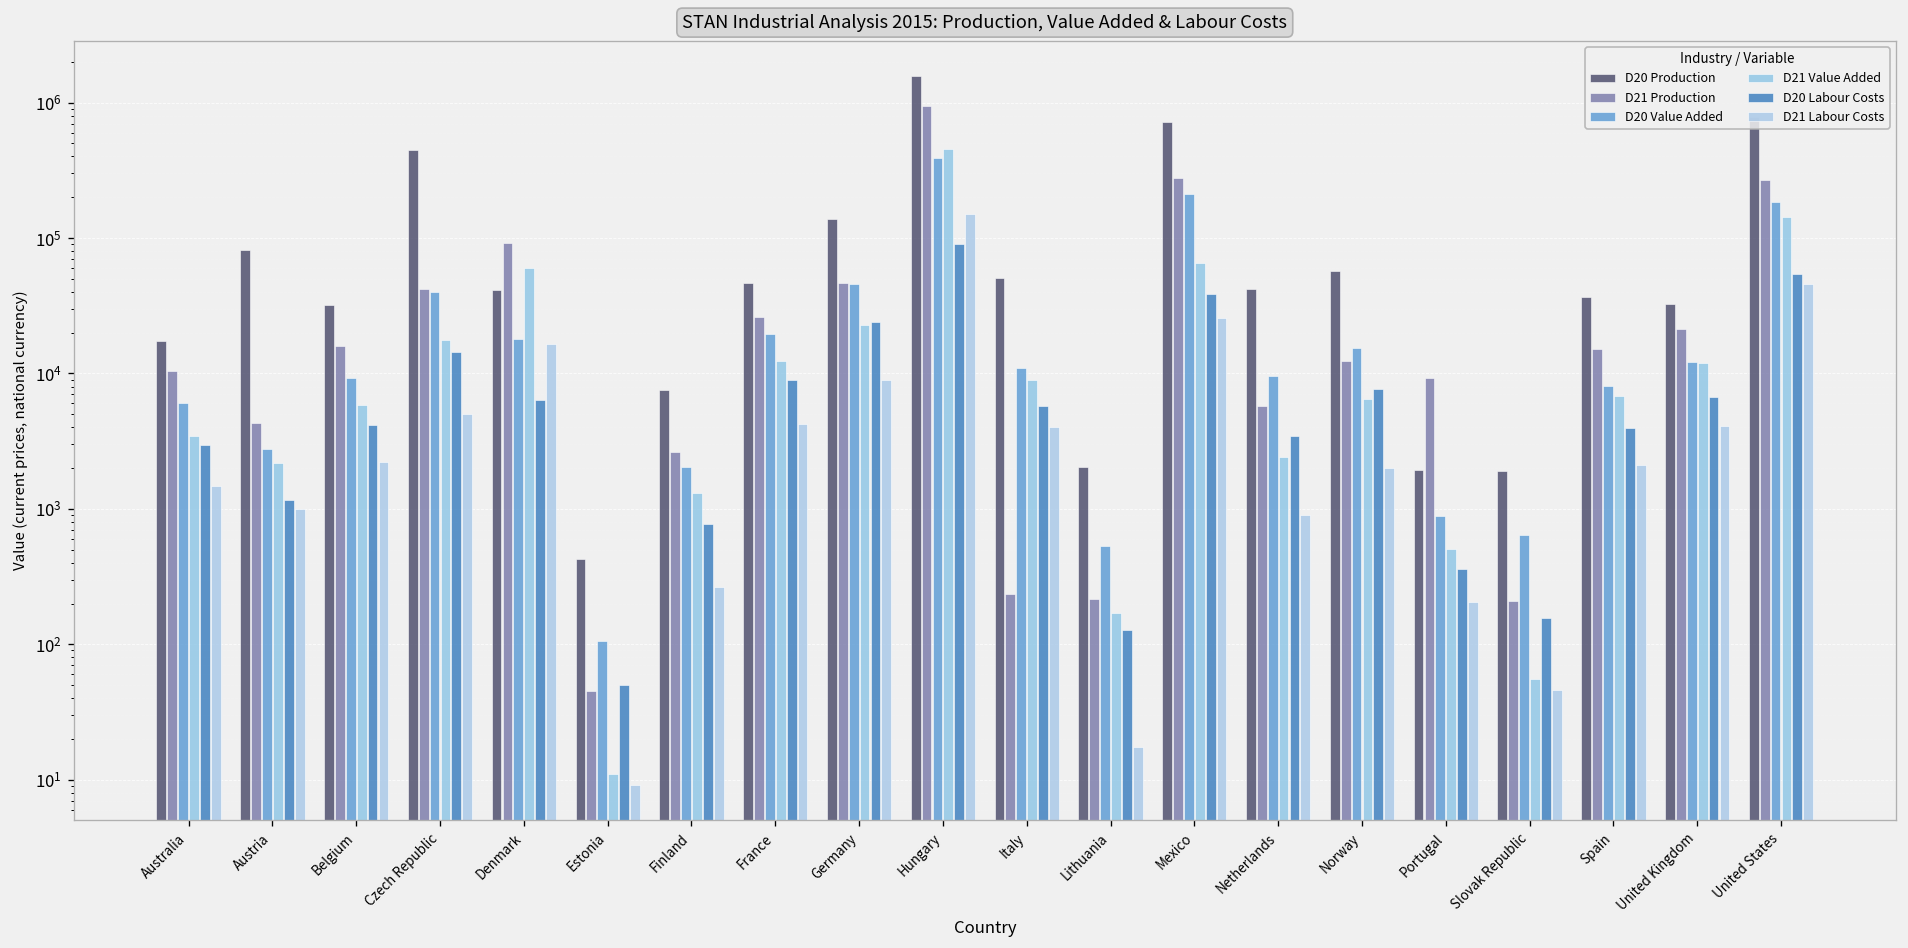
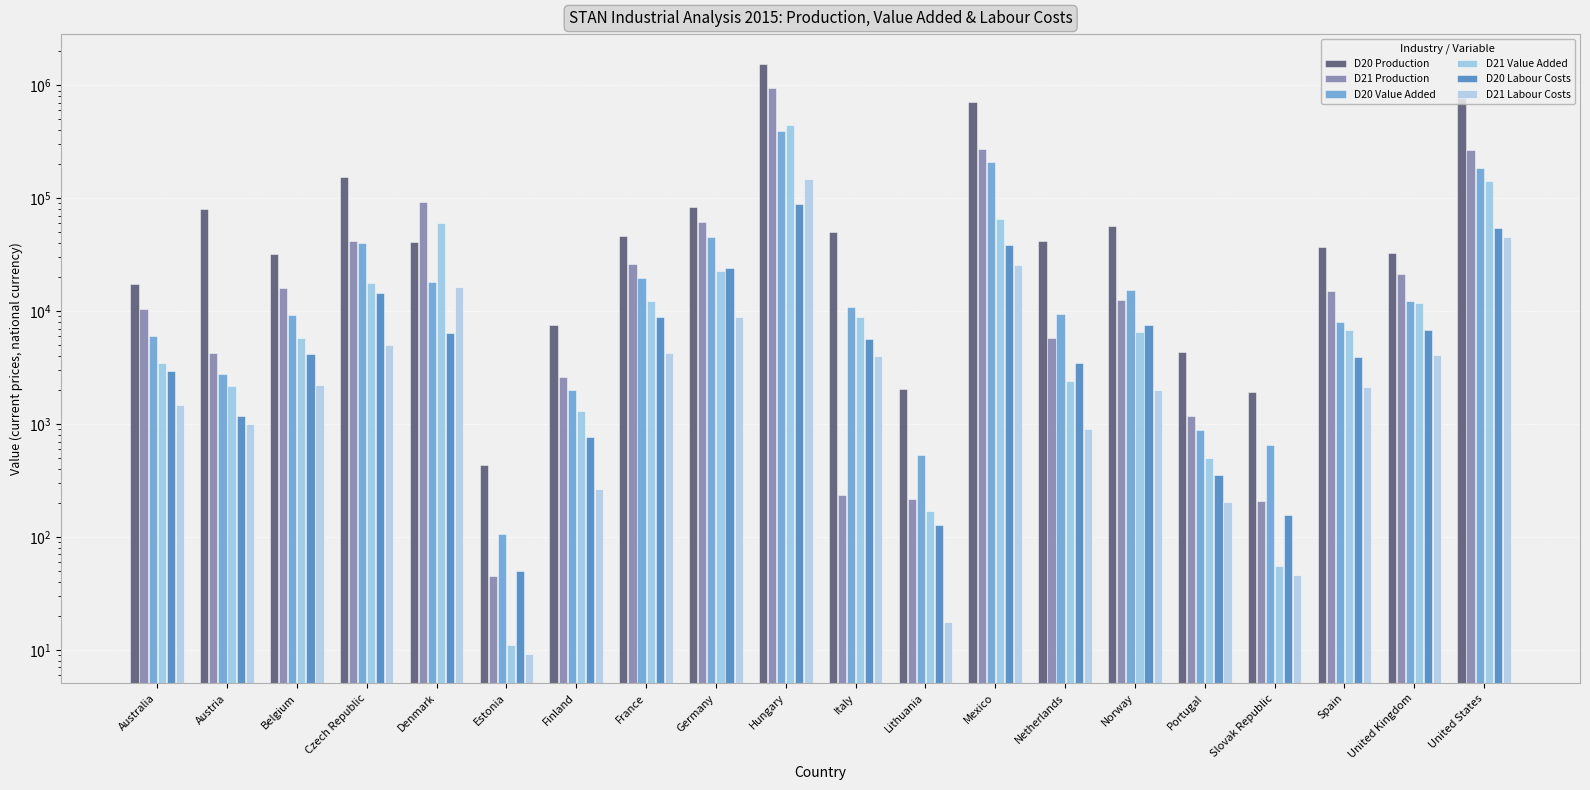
  {
    "D20 Production": {
      "Australia": 17000,
      "Austria": 80000,
      "Belgium": 32000,
-     "Czech Republic": 450000,
+     "Czech Republic": 160000,
      "Denmark": 41000,
      "Estonia": 430,
      "Finland": 8000,
      "France": 47000,
-     "Germany": 140000,
+     "Germany": 80000,
      "Hungary": 1600000,
      "Italy": 50000,
      "Lithuania": 2000,
      "Mexico": 700000,
      "Netherlands": 42000,
      "Norway": 60000,
-     "Portugal": 1900,
+     "Portugal": 4400,
      "Slovak Republic": 1900,
      "Spain": 37000,
      "United Kingdom": 33000
    },
    "D21 Production": {
      "Australia": 10000,
      "Austria": 4300,
      "Belgium": 16000,
      "Czech Republic": 42000,
      "Denmark": 90000,
      "Estonia": 45,
      "Finland": 2600,
      "France": 26000,
-     "Germany": 47000,
+     "Germany": 60000,
      "Hungary": 1000000,
      "Italy": 230,
      "Lithuania": 220,
      "Mexico": 280000,
      "Netherlands": 6000,
      "Norway": 12000,
-     "Portugal": 9000,
+     "Portugal": 1200,
      "Slovak Republic": 210,
      "Spain": 15000,
      "United Kingdom": 21000,
      "United States": 270000
    }
  }
